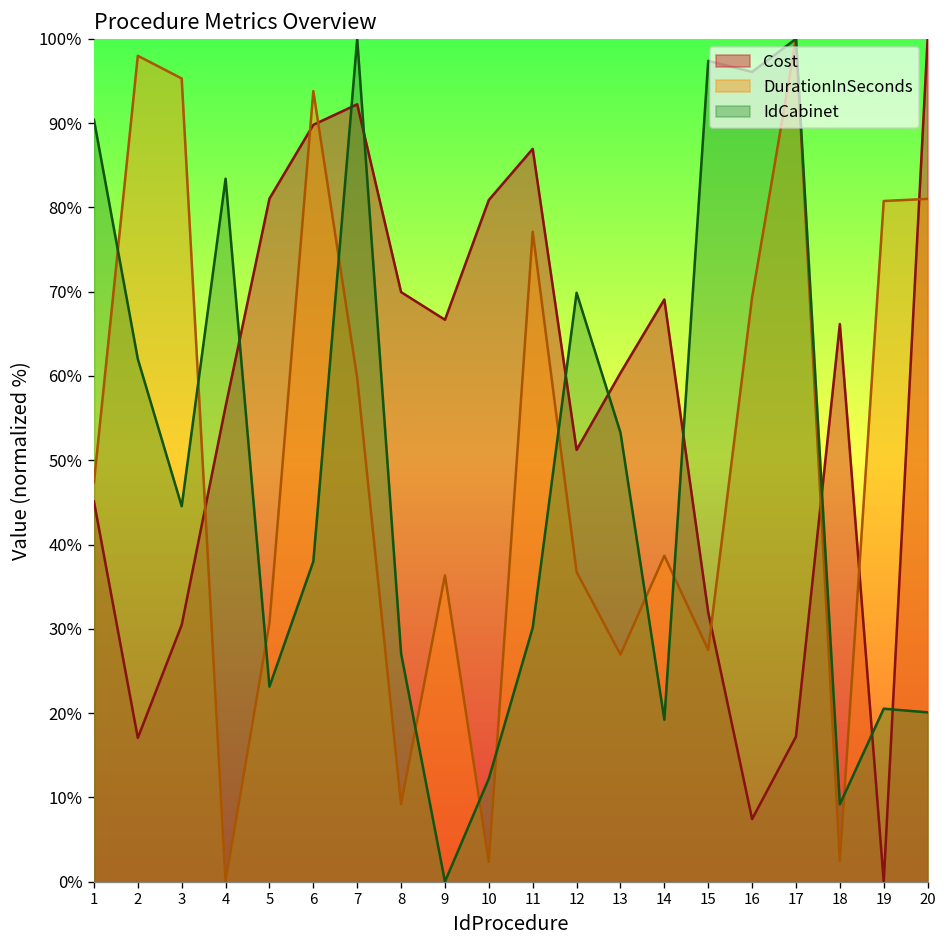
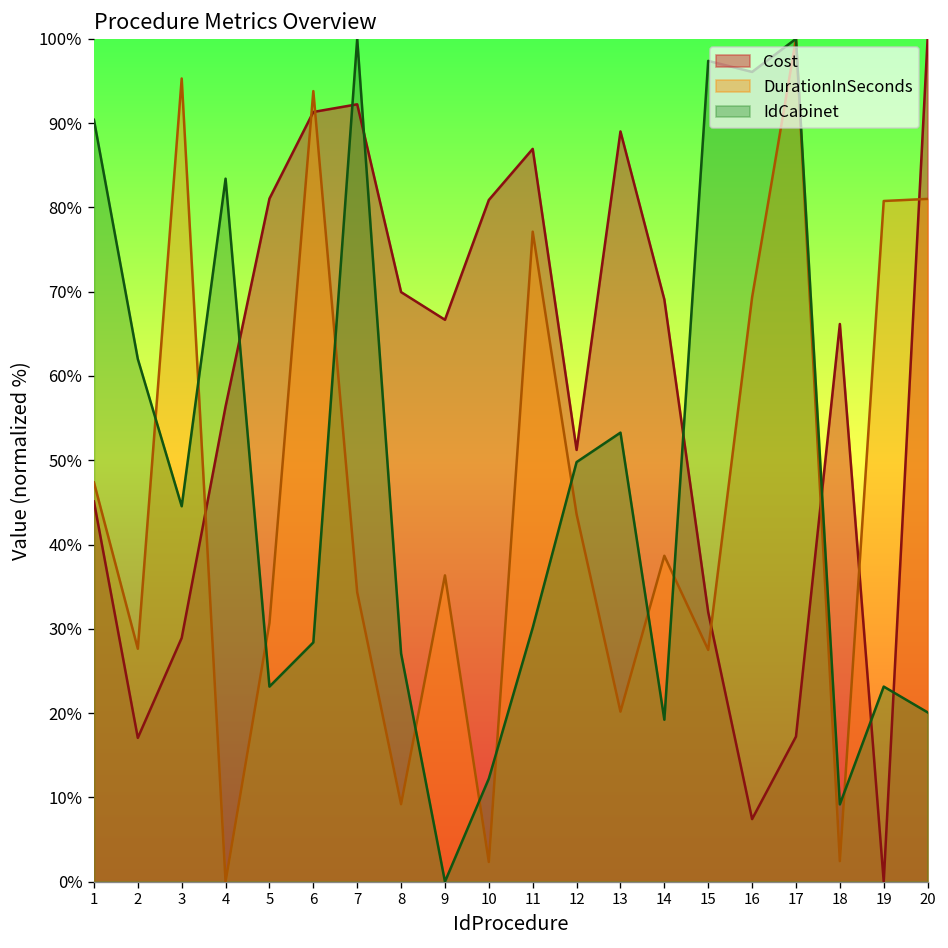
  {
    "Cost": {
      "1": "45%",
      "2": "17%",
-     "3": "30%",
+     "3": "29%",
      "4": "56%",
      "5": "81%",
-     "6": "90%",
+     "6": "91%",
      "7": "92%",
      "8": "70%",
      "9": "67%",
      "10": "81%",
      "11": "87%",
      "12": "51%",
-     "13": "60%",
+     "13": "89%",
      "14": "69%",
      "15": "32%",
      "16": "7%",
      "17": "17%",
      "18": "66%",
      "19": "0%",
      "20": "100%"
    },
    "DurationInSeconds": {
      "1": "47%",
-     "2": "98%",
+     "2": "28%",
      "3": "95%",
      "4": "0%",
      "5": "31%",
      "6": "94%",
-     "7": "60%",
+     "7": "34%",
      "8": "9%",
      "9": "36%",
      "10": "2%",
      "11": "77%",
-     "12": "37%",
-     "13": "27%",
+     "12": "44%",
+     "13": "20%",
      "14": "39%",
      "15": "27%",
      "16": "69%",
      "18": "2%",
      "19": "81%",
      "20": "81%"
    },
    "IdCabinet": {
      "1": "90%",
      "2": "62%",
      "3": "45%",
      "4": "83%",
      "5": "23%",
-     "6": "38%",
+     "6": "28%",
      "7": "100%",
      "8": "27%",
      "9": "0%",
      "10": "12%",
      "11": "30%",
-     "12": "70%",
+     "12": "50%",
      "13": "53%",
      "14": "19%",
      "15": "97%",
      "18": "9%",
-     "19": "21%",
+     "19": "23%",
      "20": "20%"
    }
  }
